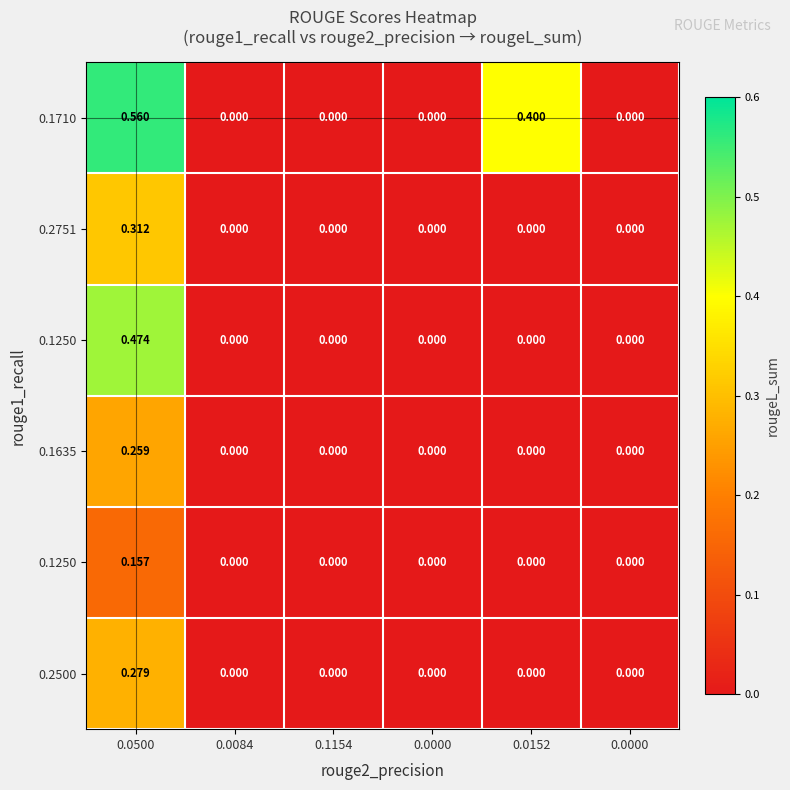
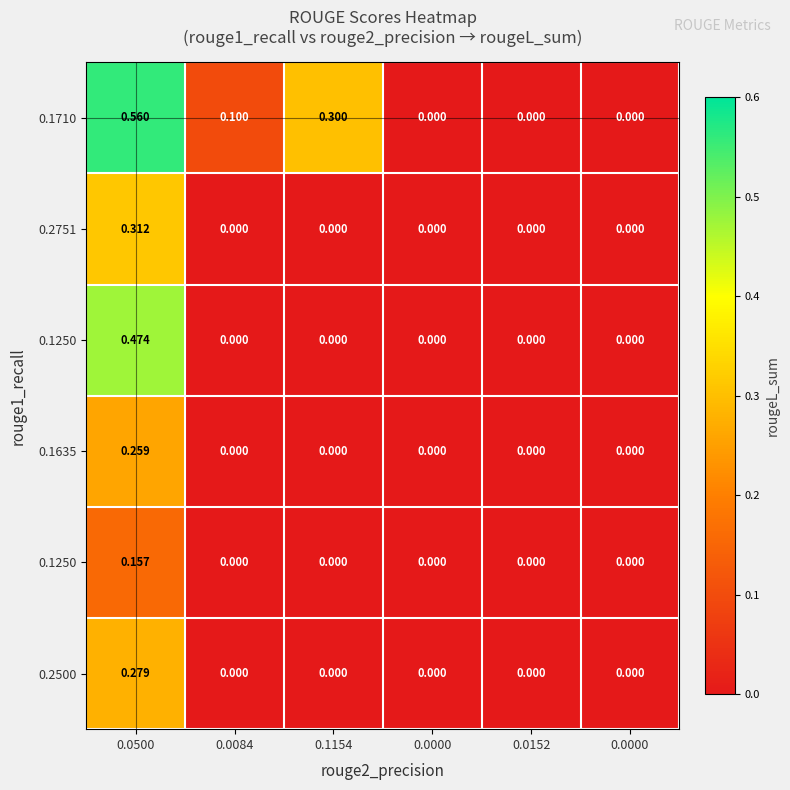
  {
    "0.1710": {
      "0.0500": 0.560,
-     "0.0084": 0.000,
-     "0.1154": 0.000,
-     "0.0152": 0.400
+     "0.0084": 0.100,
+     "0.1154": 0.300,
+     "0.0152": 0.000
    },
    "0.2751": {
      "0.0500": 0.312,
      "0.0084": 0.000,
      "0.1154": 0.000,
      "0.0152": 0.000
    },
    "0.1635": {
      "0.0500": 0.259,
      "0.0084": 0.000,
      "0.1154": 0.000,
      "0.0152": 0.000
    },
    "0.2500": {
      "0.0500": 0.279,
      "0.0084": 0.000,
      "0.1154": 0.000,
      "0.0152": 0.000
    }
  }
